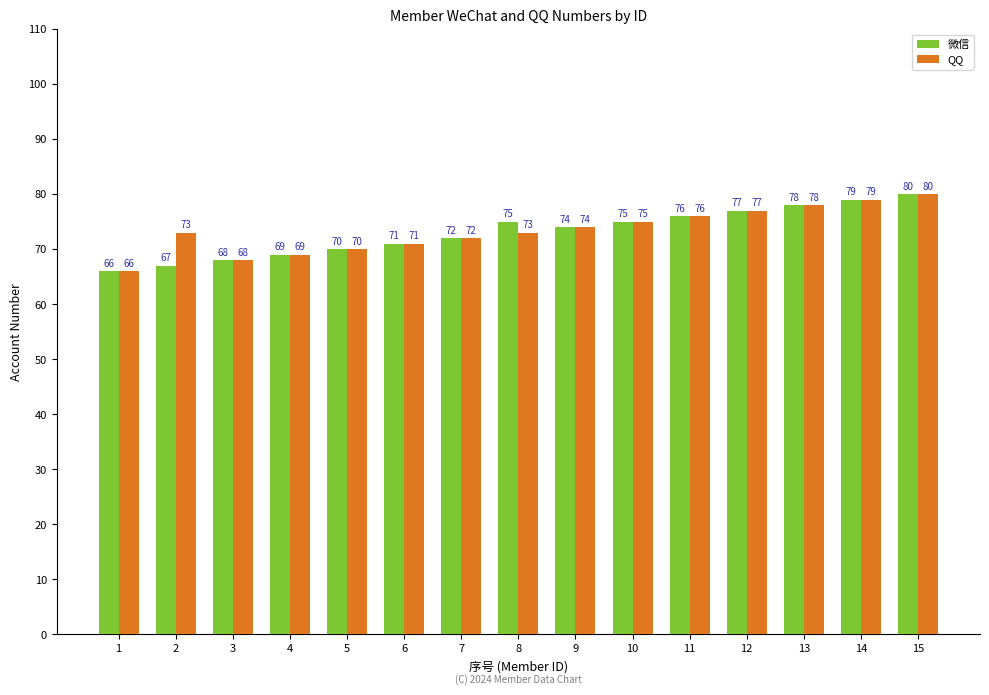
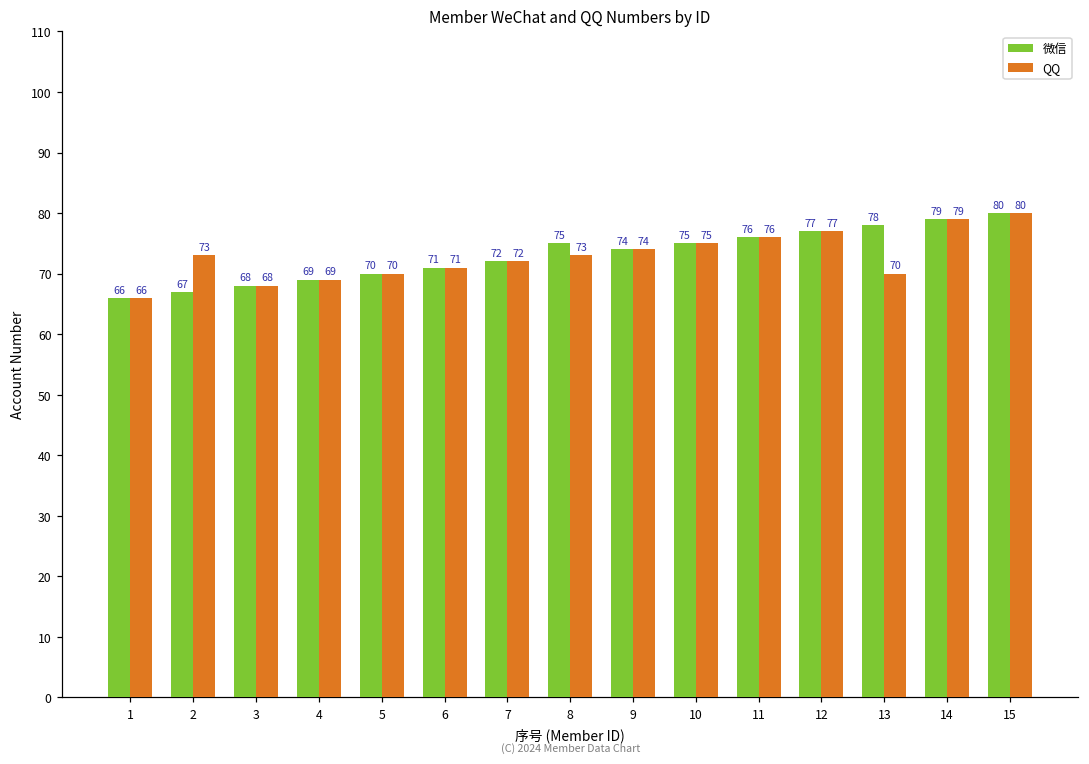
  {
    "微信": {
      "1": 66,
      "2": 67,
      "3": 68,
      "4": 69,
      "5": 70,
      "6": 71,
      "7": 72,
      "8": 75,
      "9": 74,
      "10": 75,
      "11": 76,
      "12": 77,
      "13": 78,
      "14": 79,
      "15": 80
    },
    "QQ": {
      "1": 66,
      "2": 73,
      "3": 68,
      "4": 69,
      "5": 70,
      "6": 71,
      "7": 72,
      "8": 73,
      "9": 74,
      "10": 75,
      "11": 76,
      "12": 77,
-     "13": 78,
+     "13": 70,
      "14": 79,
      "15": 80
    }
  }
